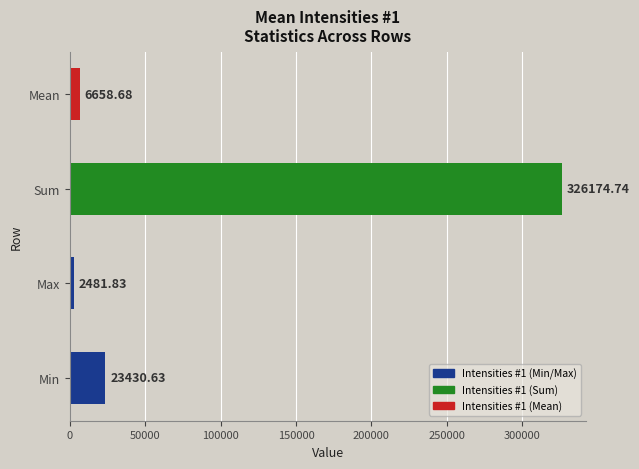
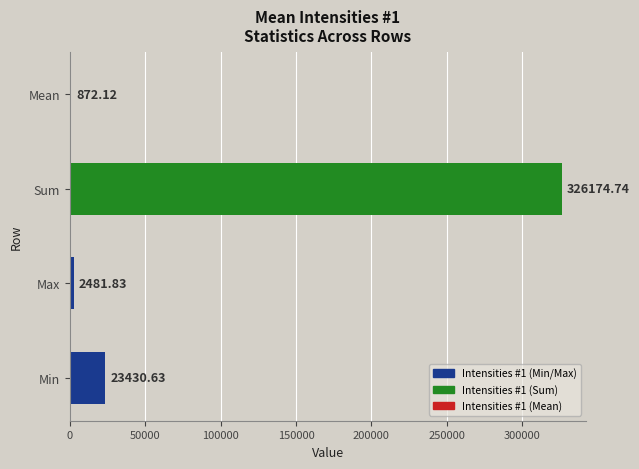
  {
-   "Mean": 6658.68,
+   "Mean": 872.12,
    "Sum": 326174.74,
    "Max": 2481.83,
    "Min": 23430.63
  }
